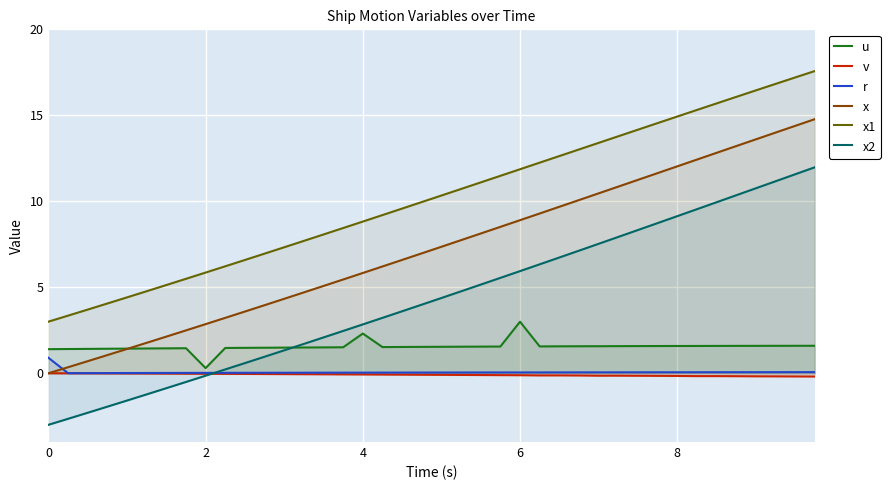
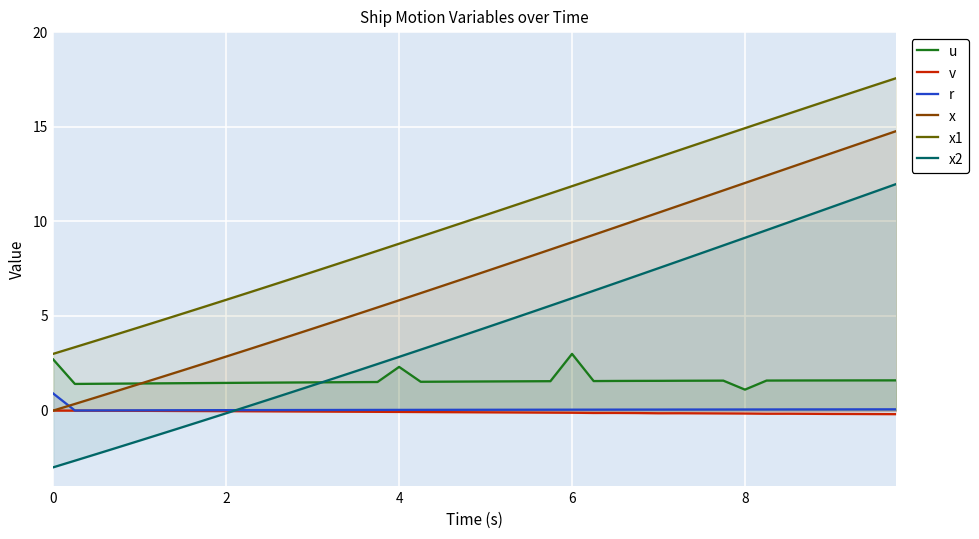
  {
    "u": {
-     "0": 1.4,
-     "2": 0.3,
+     "0": 2.7,
+     "2": 1.5,
      "4": 2.3,
      "6": 3.0,
-     "8": 1.6
+     "8": 1.1
    },
    "r": {
      "0": 0.9
    }
  }
